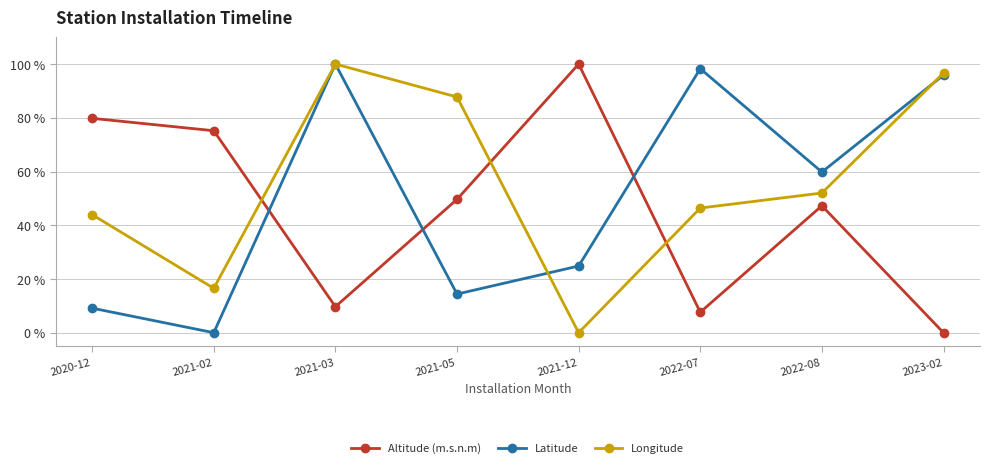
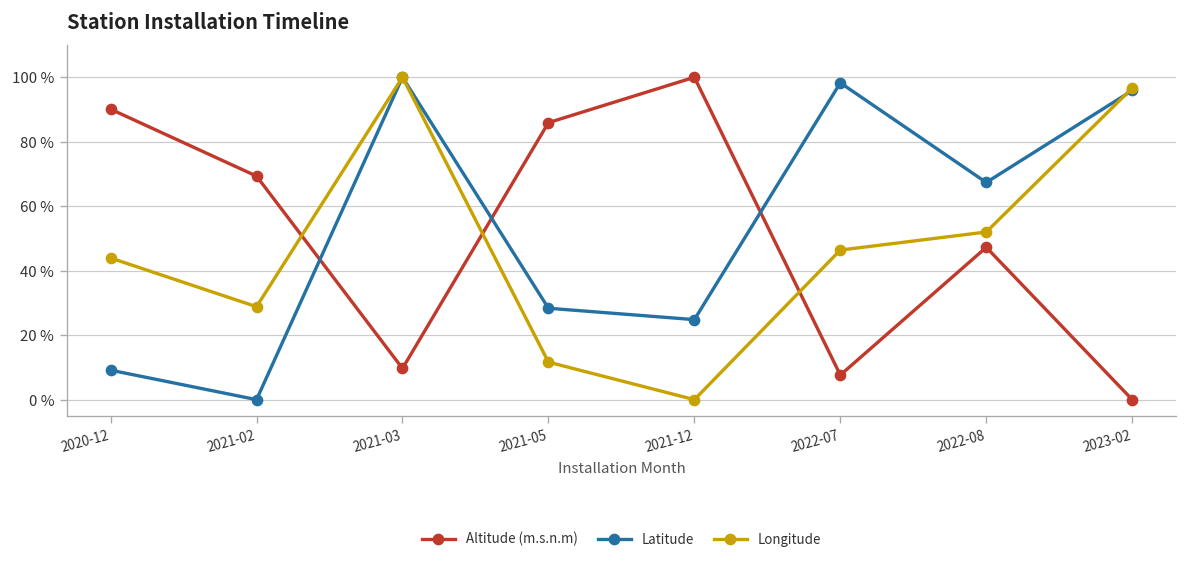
  {
    "Altitude (m.s.n.m)": {
-     "2020-12": "80 %",
-     "2021-02": "75 %",
+     "2020-12": "90 %",
+     "2021-02": "69 %",
      "2021-03": "10 %",
-     "2021-05": "50 %",
+     "2021-05": "86 %",
      "2021-12": "100 %",
      "2022-07": "8 %",
      "2022-08": "47 %",
      "2023-02": "0 %"
    },
    "Latitude": {
      "2020-12": "9 %",
      "2021-02": "0 %",
-     "2021-05": "14 %",
+     "2021-05": "28 %",
      "2021-12": "25 %",
      "2022-07": "98 %",
-     "2022-08": "60 %"
+     "2022-08": "67 %"
    },
    "Longitude": {
      "2020-12": "44 %",
-     "2021-02": "17 %",
-     "2021-05": "88 %",
+     "2021-02": "29 %",
+     "2021-05": "12 %",
      "2021-12": "0 %",
      "2022-07": "46 %",
      "2022-08": "52 %"
    }
  }
